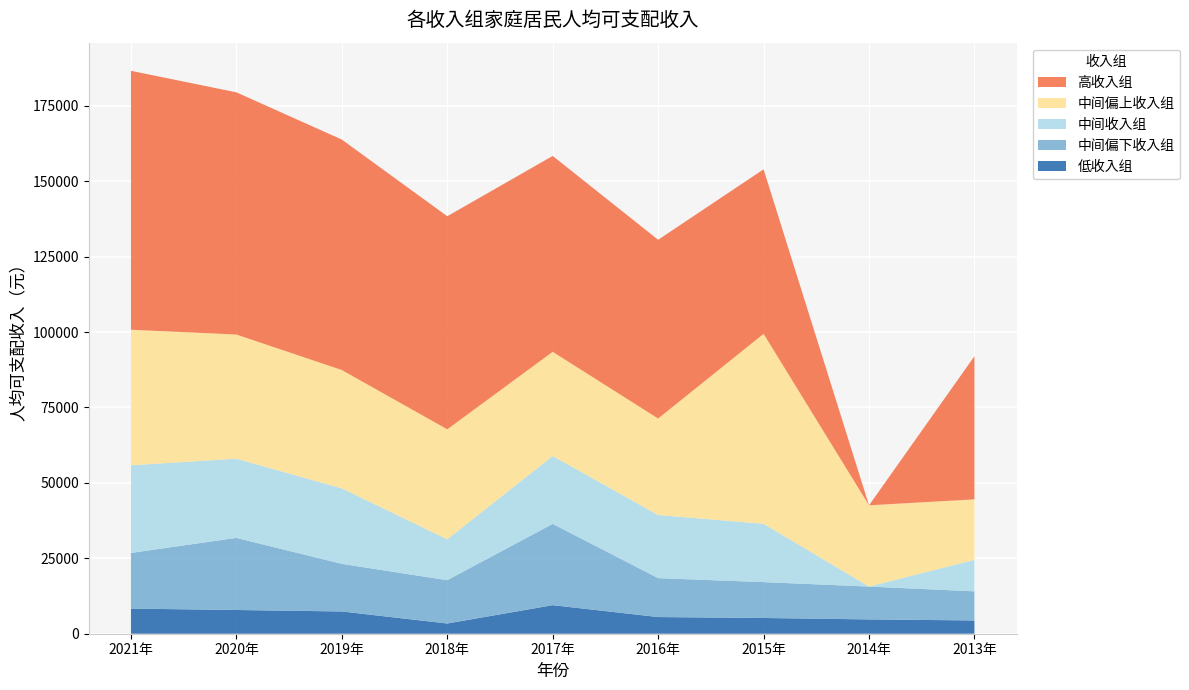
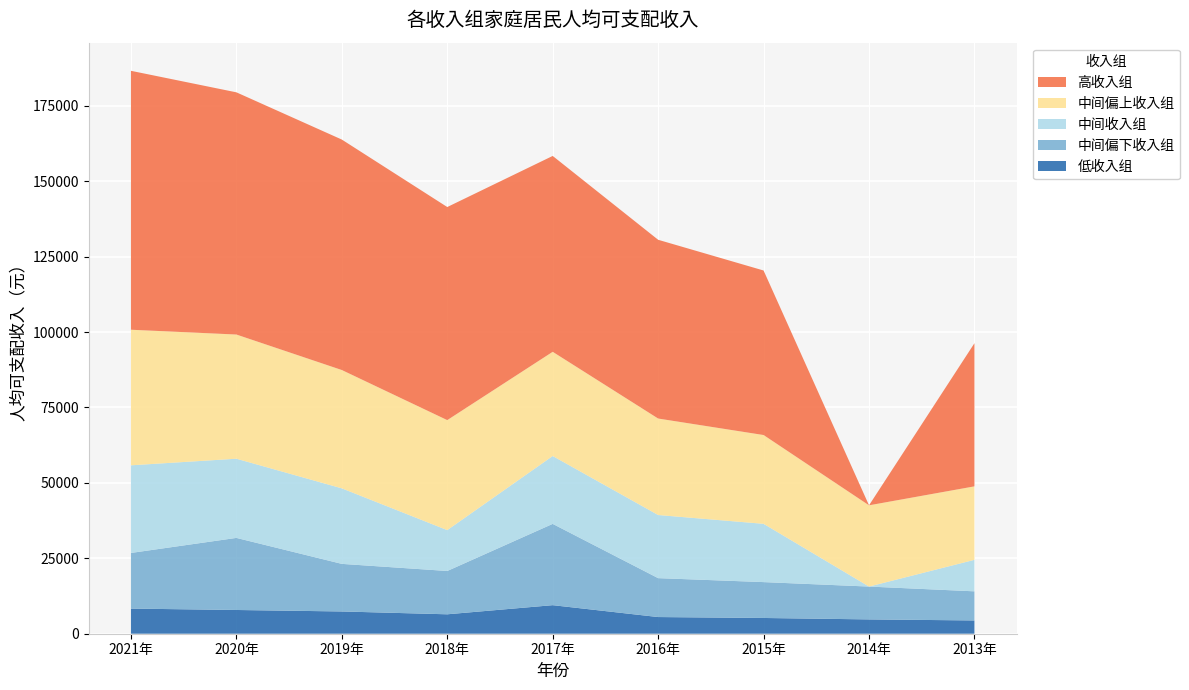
  {
    "低收入组": {
      "2021年": 8000,
      "2020年": 8000,
      "2019年": 7000,
-     "2018年": 3000,
+     "2018年": 6000,
      "2017年": 9000,
      "2016年": 6000,
      "2015年": 5000,
      "2014年": 5000,
      "2013年": 4000
    },
    "中间偏下收入组": {
      "2021年": 18000,
      "2020年": 24000,
      "2019年": 16000,
      "2018年": 14000,
      "2017年": 27000,
      "2016年": 13000,
      "2015年": 12000,
      "2013年": 10000
    },
    "中间收入组": {
      "2021年": 29000,
      "2020年": 26000,
      "2019年": 25000,
      "2018年": 14000,
      "2017年": 22000,
      "2016年": 21000,
      "2015年": 19000,
      "2013年": 10000
    },
    "中间偏上收入组": {
      "2021年": 45000,
      "2020年": 41000,
      "2019年": 39000,
      "2018年": 36000,
      "2017年": 35000,
      "2016年": 32000,
-     "2015年": 63000,
-     "2013年": 20000
+     "2015年": 29000,
+     "2013年": 24000
    },
    "高收入组": {
      "2021年": 86000,
      "2020年": 80000,
      "2019年": 76000,
      "2018年": 71000,
      "2017年": 65000,
      "2016年": 59000,
      "2015年": 55000,
      "2013年": 47000
    }
  }
